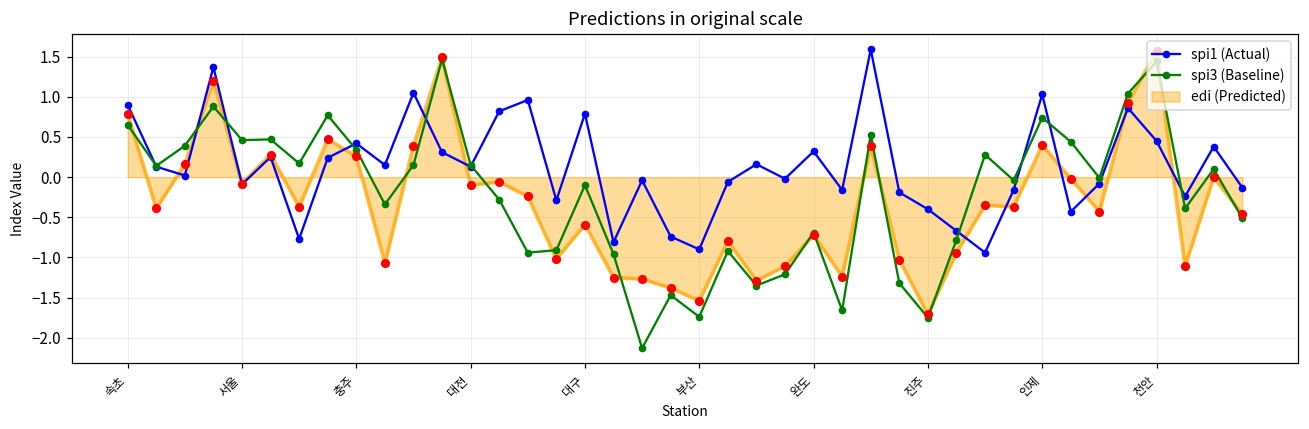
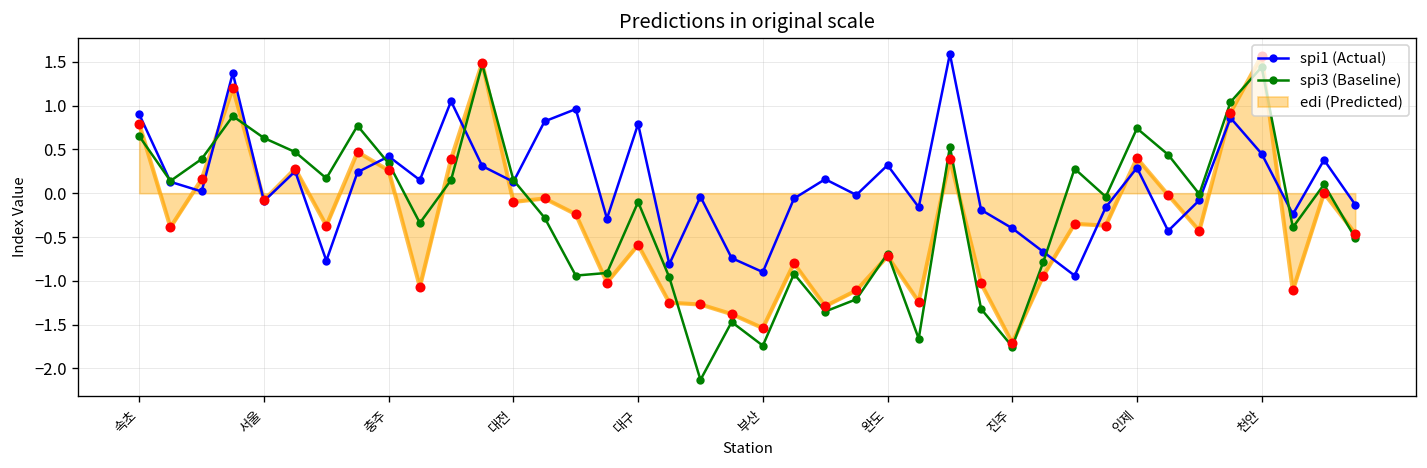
  {
    "spi1 (Actual)": {
      "속초": 0.9,
      "충주": 0.4,
      "대구": 0.8,
      "부산": -0.9,
      "완도": 0.3,
      "진주": -0.4,
-     "인제": 1.0,
+     "인제": 0.3,
      "천안": 0.5
    },
    "spi3 (Baseline)": {
      "속초": 0.7,
-     "서울": 0.5,
+     "서울": 0.6,
      "충주": 0.3,
      "대구": -0.1,
      "부산": -1.7,
      "진주": -1.8,
      "인제": 0.7
    }
  }
